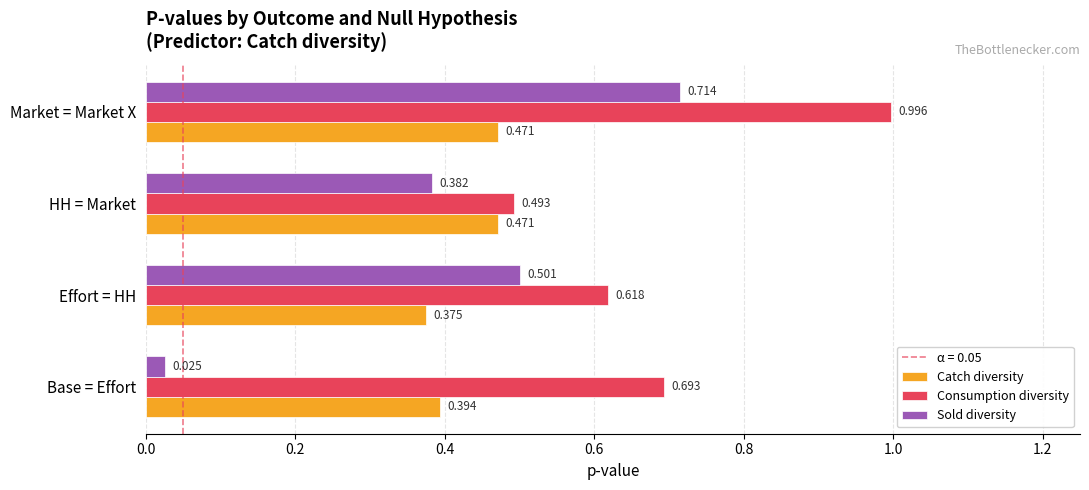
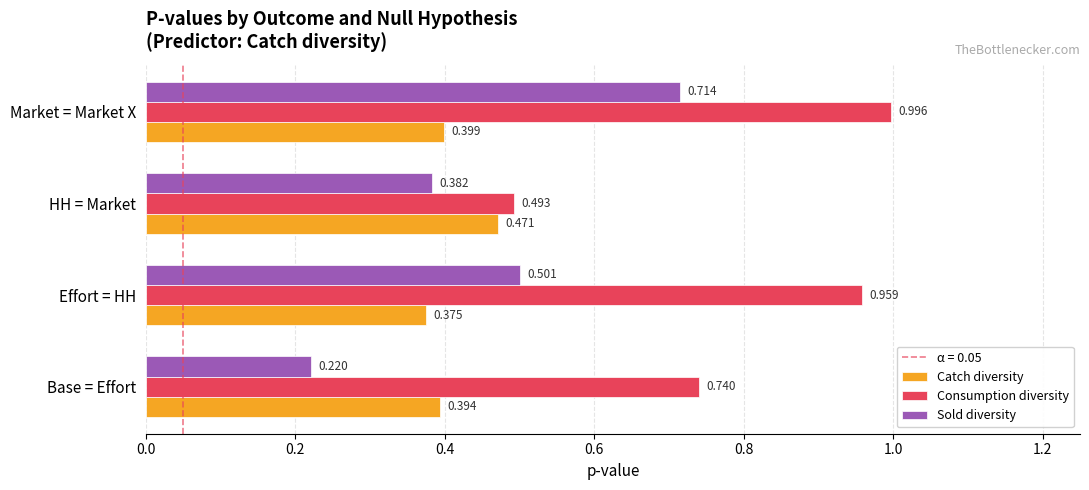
  {
    "Catch diversity": {
-     "Market = Market X": 0.471,
+     "Market = Market X": 0.399,
      "HH = Market": 0.471,
      "Effort = HH": 0.375,
      "Base = Effort": 0.394
    },
    "Consumption diversity": {
      "Market = Market X": 0.996,
      "HH = Market": 0.493,
-     "Effort = HH": 0.618,
-     "Base = Effort": 0.693
+     "Effort = HH": 0.959,
+     "Base = Effort": 0.740
    },
    "Sold diversity": {
      "Market = Market X": 0.714,
      "HH = Market": 0.382,
      "Effort = HH": 0.501,
-     "Base = Effort": 0.025
+     "Base = Effort": 0.220
    }
  }
